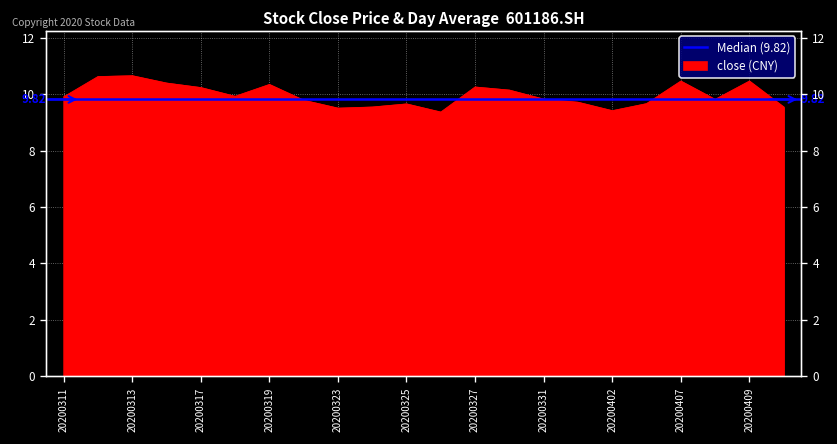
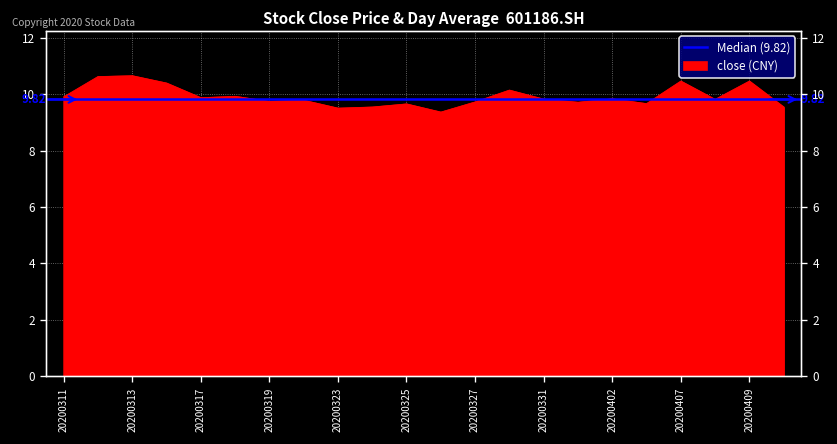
  {
    "20200313": 10.7,
-   "20200317": 10.2,
-   "20200319": 10.4,
+   "20200317": 9.9,
+   "20200319": 9.8,
    "20200323": 9.5,
    "20200325": 9.7,
-   "20200327": 10.3,
+   "20200327": 9.7,
    "20200331": 9.8,
-   "20200402": 9.4,
+   "20200402": 9.8,
    "20200407": 10.5,
    "20200409": 10.5
  }
